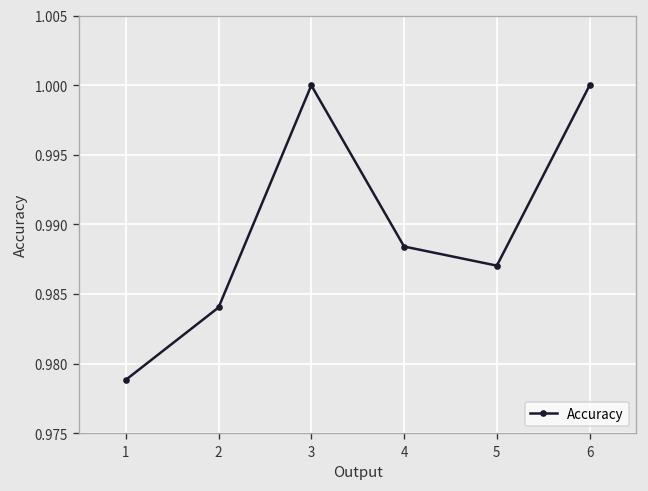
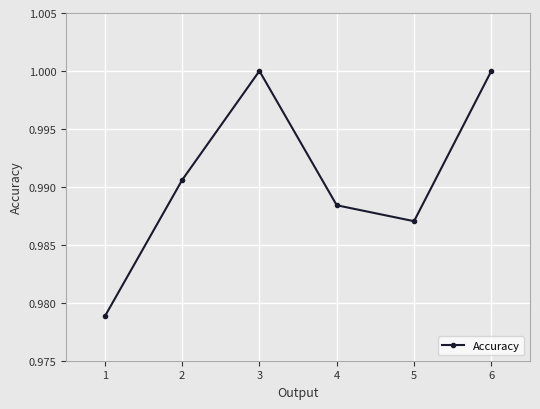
  {
    "1": 0.9788,
-   "2": 0.9840,
+   "2": 0.9906,
    "3": 1.0000,
    "4": 0.9884,
    "5": 0.9870,
    "6": 1.0000
  }
